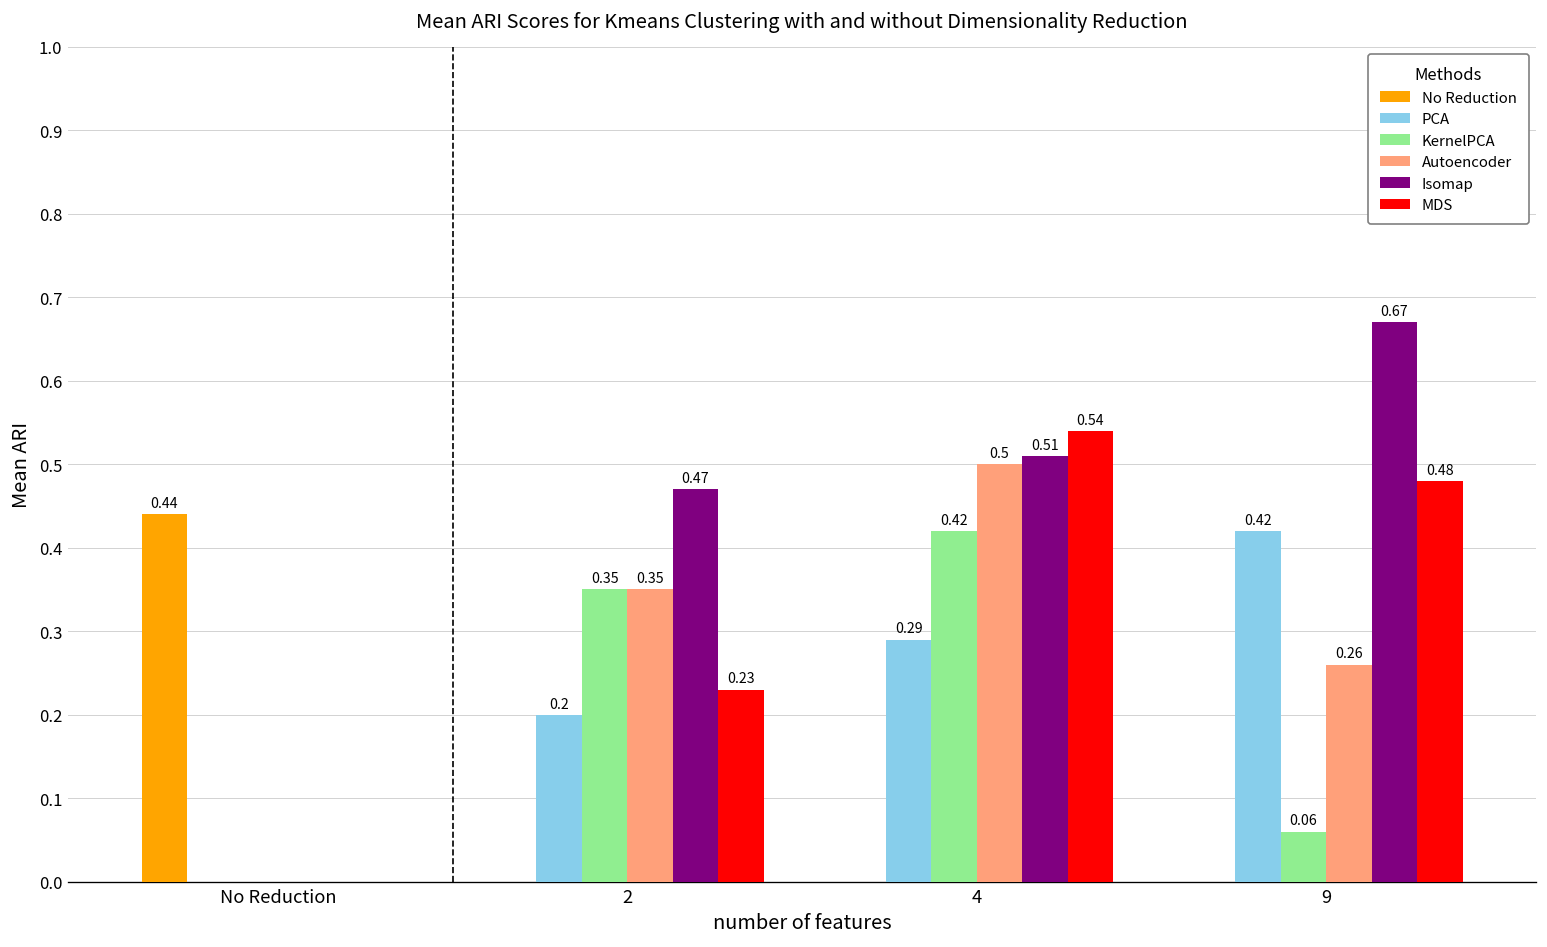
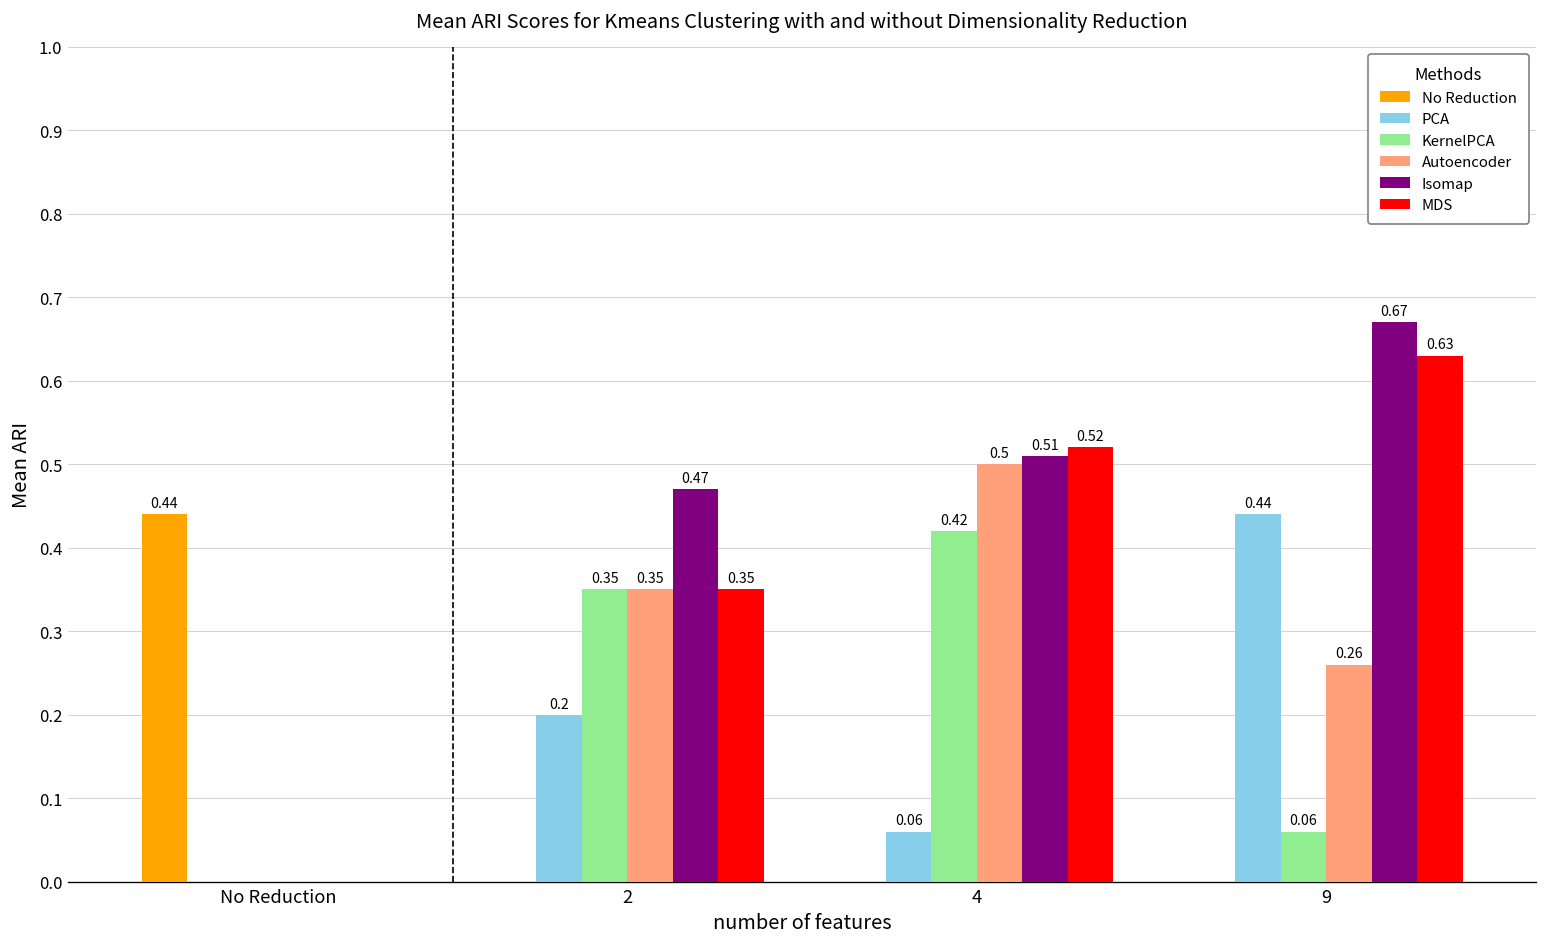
  {
    "No Reduction": {
      "No Reduction": 0.44
    },
    "PCA": {
      "2": 0.2,
-     "4": 0.29,
-     "9": 0.42
+     "4": 0.06,
+     "9": 0.44
    },
    "KernelPCA": {
      "2": 0.35,
      "4": 0.42,
      "9": 0.06
    },
    "Autoencoder": {
      "2": 0.35,
      "4": 0.5,
      "9": 0.26
    },
    "Isomap": {
      "2": 0.47,
      "4": 0.51,
      "9": 0.67
    },
    "MDS": {
-     "2": 0.23,
-     "4": 0.54,
-     "9": 0.48
+     "2": 0.35,
+     "4": 0.52,
+     "9": 0.63
    }
  }
